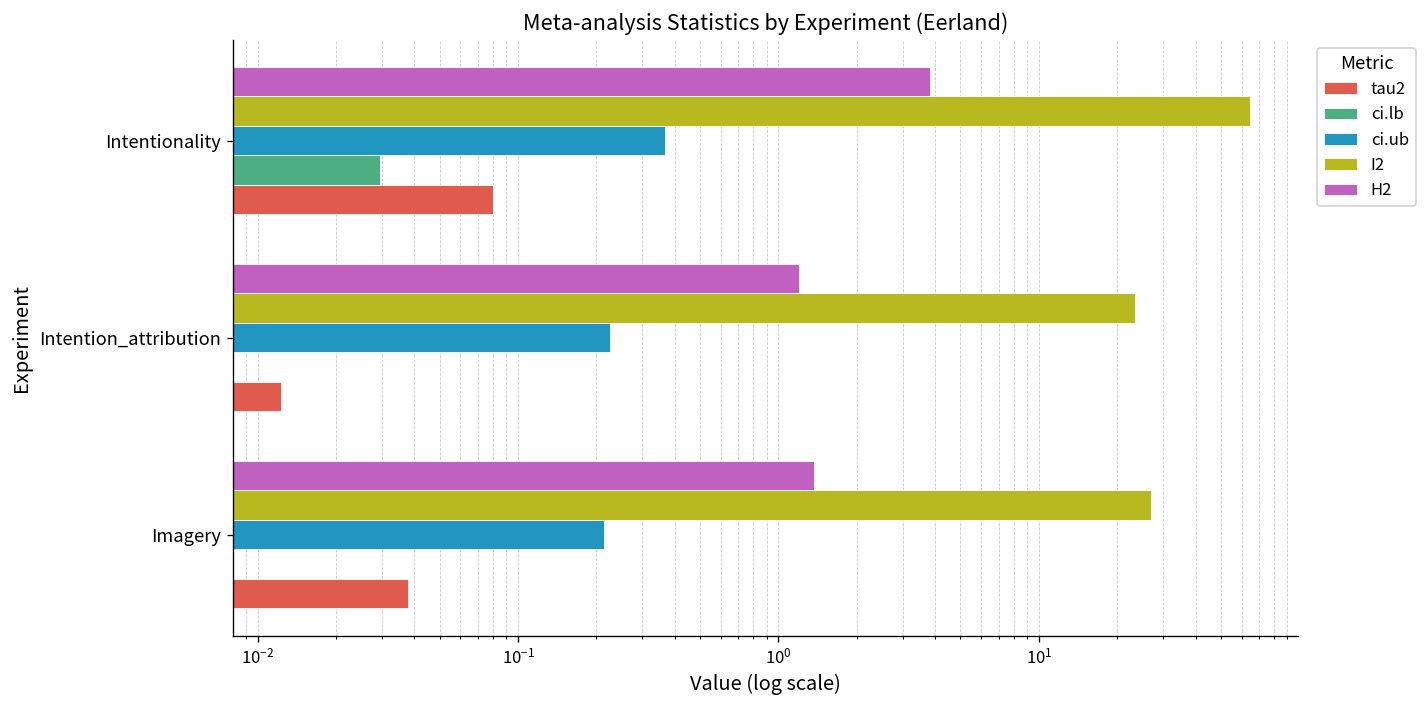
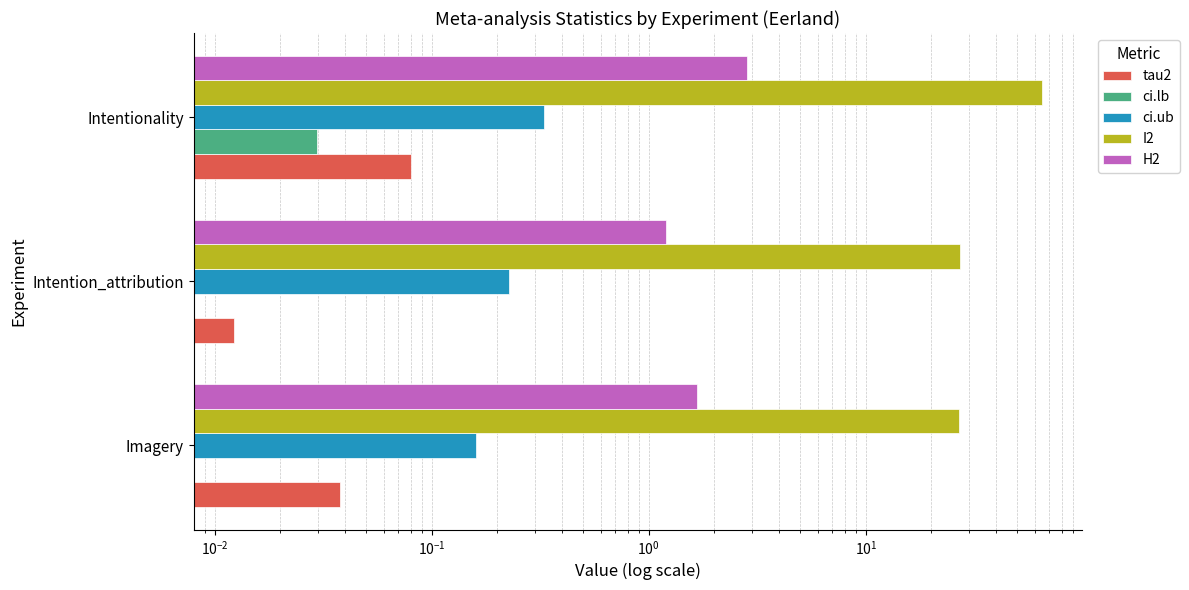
  {
    "tau2": {
      "Intentionality": 0.08,
      "Intention_attribution": 0.012,
      "Imagery": 0.038
    },
    "ci.lb": {
      "Intentionality": 0.03
    },
    "ci.ub": {
-     "Intentionality": 0.37,
+     "Intentionality": 0.33,
      "Intention_attribution": 0.23,
-     "Imagery": 0.21
+     "Imagery": 0.16
    },
    "I2": {
      "Intentionality": 65,
-     "Intention_attribution": 23,
+     "Intention_attribution": 27,
      "Imagery": 27
    },
    "H2": {
-     "Intentionality": 3.8,
+     "Intentionality": 2.8,
      "Intention_attribution": 1.2,
-     "Imagery": 1.4
+     "Imagery": 1.7
    }
  }
